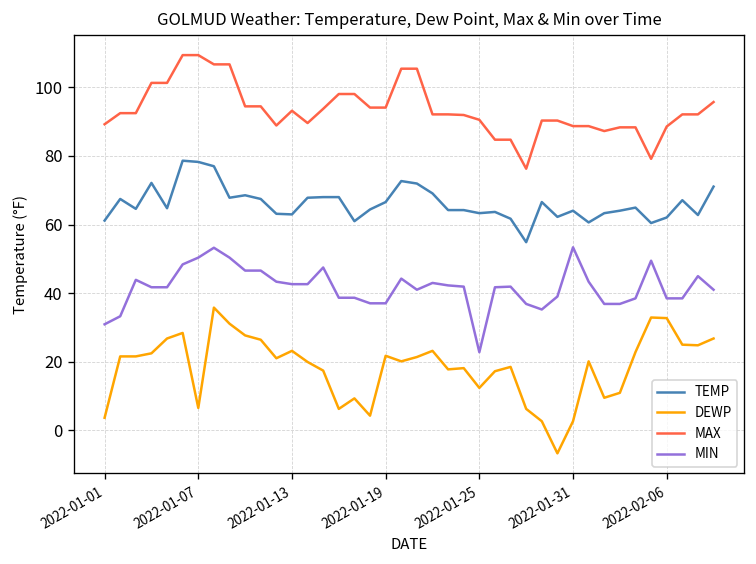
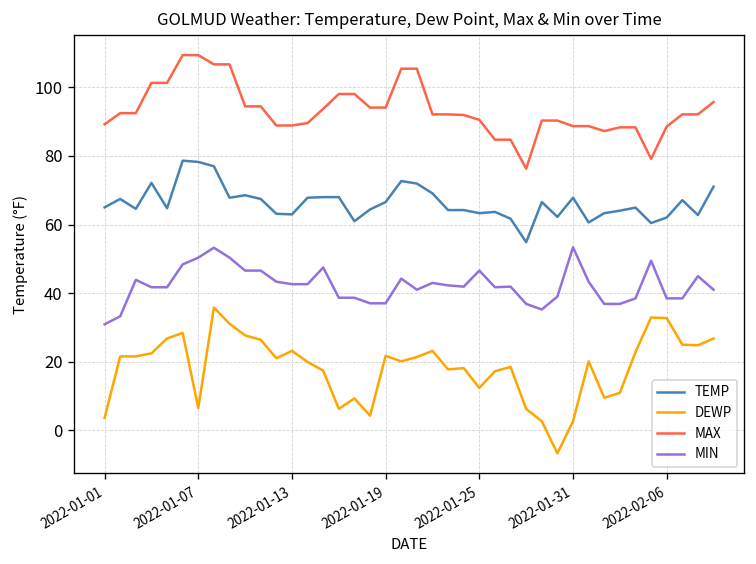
  {
    "TEMP": {
-     "2022-01-01": 61,
+     "2022-01-01": 65,
      "2022-01-07": 78,
      "2022-01-13": 63,
      "2022-01-19": 67,
      "2022-01-25": 63,
-     "2022-01-31": 64,
+     "2022-01-31": 68,
      "2022-02-06": 62
    },
    "DEWP": {
      "2022-01-01": 4,
      "2022-01-07": 7,
      "2022-01-13": 23,
      "2022-01-19": 22,
      "2022-01-25": 12,
      "2022-01-31": 3,
      "2022-02-06": 33
    },
    "MAX": {
      "2022-01-01": 89,
      "2022-01-07": 109,
-     "2022-01-13": 93,
+     "2022-01-13": 89,
      "2022-01-19": 94,
      "2022-01-25": 91,
      "2022-01-31": 89,
      "2022-02-06": 89
    },
    "MIN": {
      "2022-01-01": 31,
      "2022-01-07": 50,
      "2022-01-13": 43,
      "2022-01-19": 37,
-     "2022-01-25": 23,
+     "2022-01-25": 47,
      "2022-01-31": 53,
      "2022-02-06": 38
    }
  }
